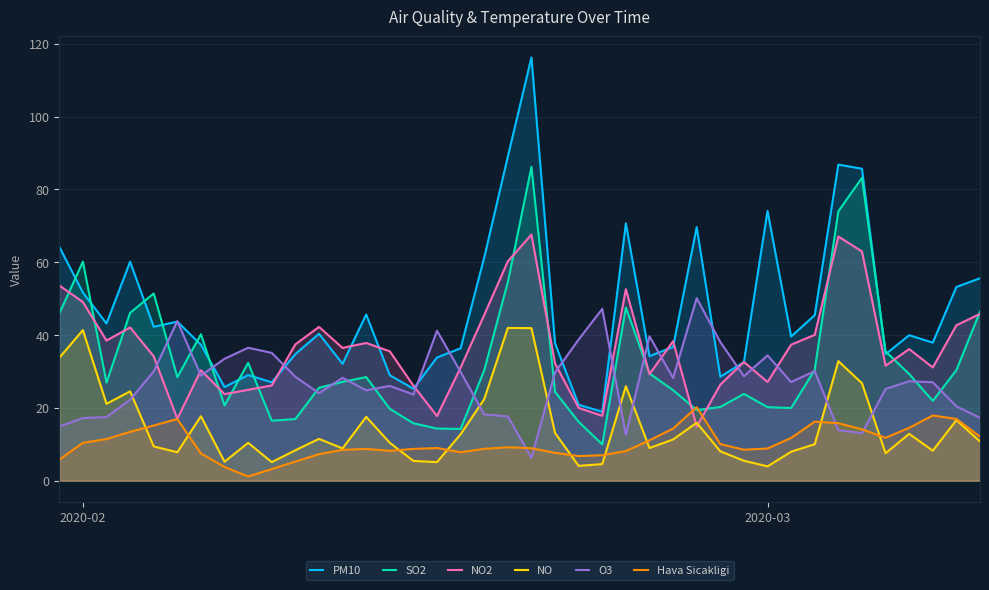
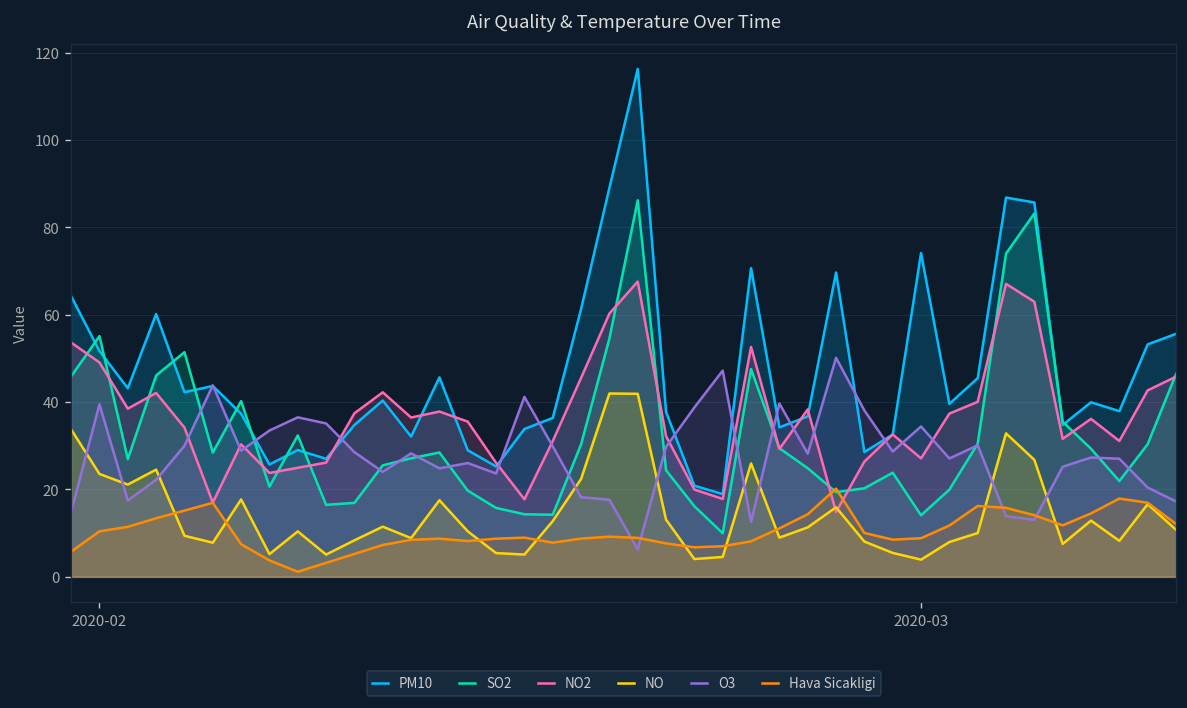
  {
    "PM10": {
      "2020-02": 52,
      "2020-03": 74
    },
    "SO2": {
-     "2020-02": 60,
-     "2020-03": 20
+     "2020-02": 55,
+     "2020-03": 14
    },
    "NO2": {
      "2020-02": 49,
      "2020-03": 27
    },
    "NO": {
-     "2020-02": 41,
+     "2020-02": 24,
      "2020-03": 4
    },
    "O3": {
-     "2020-02": 17,
+     "2020-02": 39,
      "2020-03": 34
    },
    "Hava Sicakligi": {
      "2020-02": 10,
      "2020-03": 9
    }
  }
